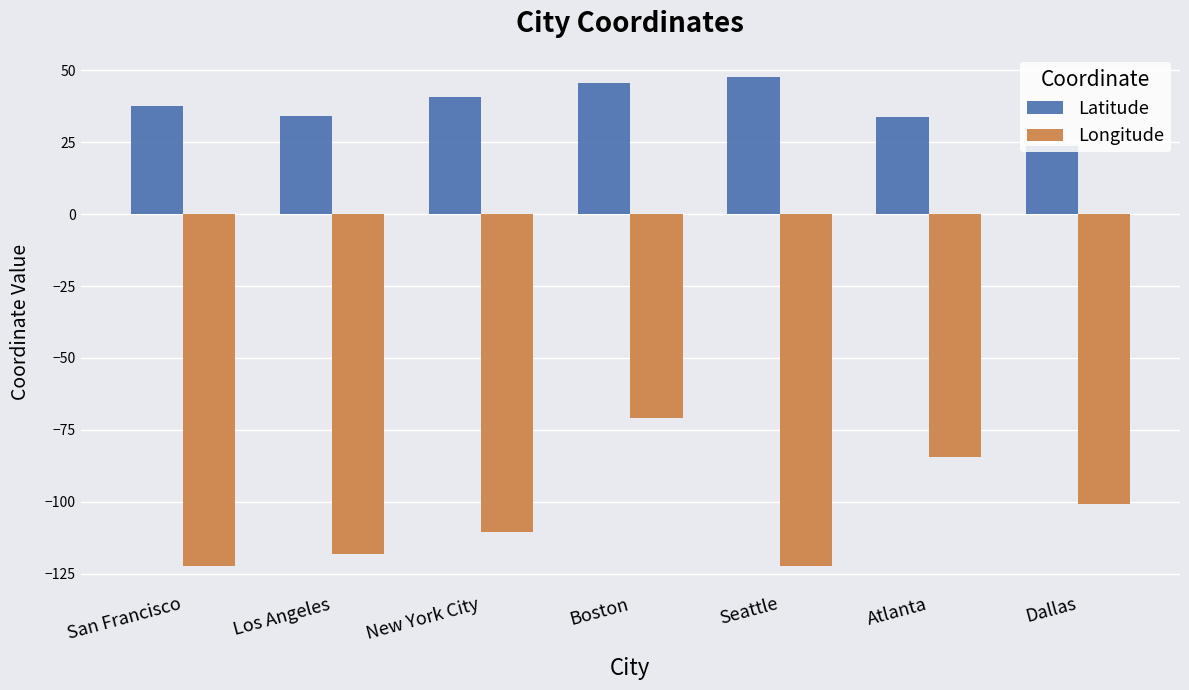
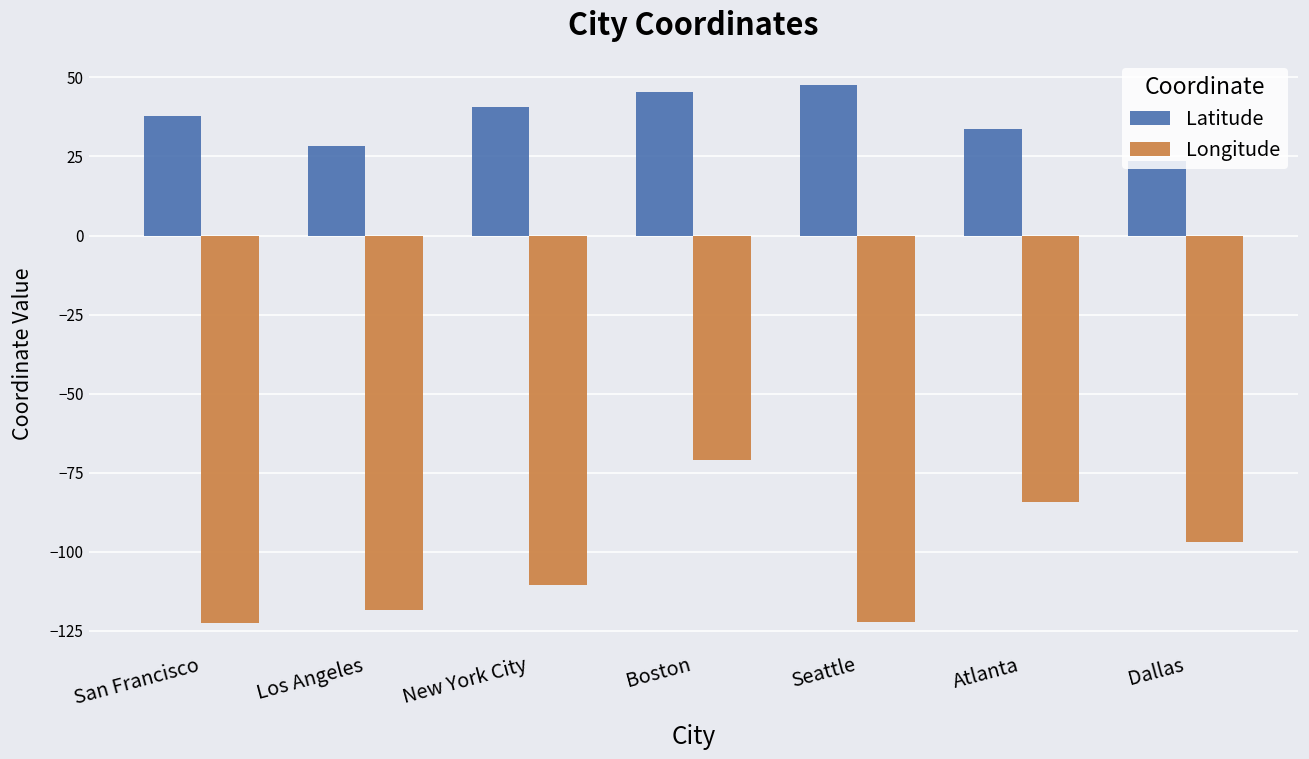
  {
    "Latitude": {
      "San Francisco": 38,
-     "Los Angeles": 34,
+     "Los Angeles": 28,
      "New York City": 41,
      "Boston": 46,
      "Seattle": 48,
      "Atlanta": 34
    },
    "Longitude": {
      "San Francisco": -122,
      "Los Angeles": -118,
      "New York City": -111,
      "Boston": -71,
      "Seattle": -122,
      "Atlanta": -84,
-     "Dallas": -101
+     "Dallas": -97
    }
  }
